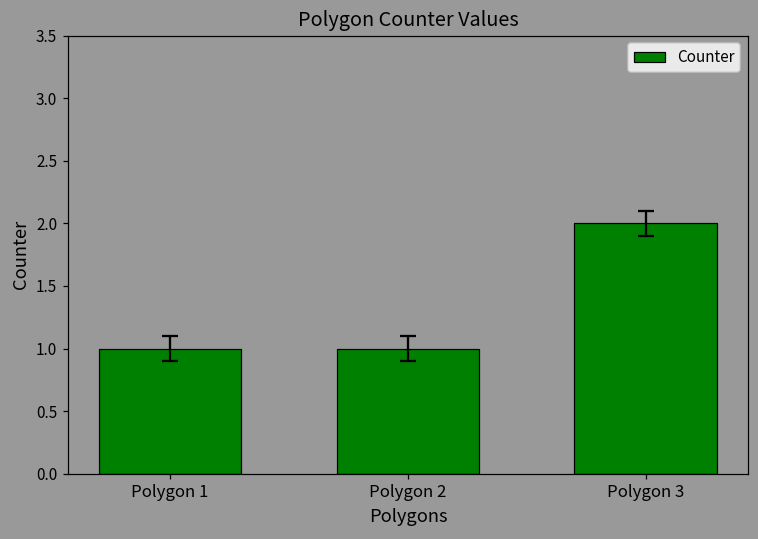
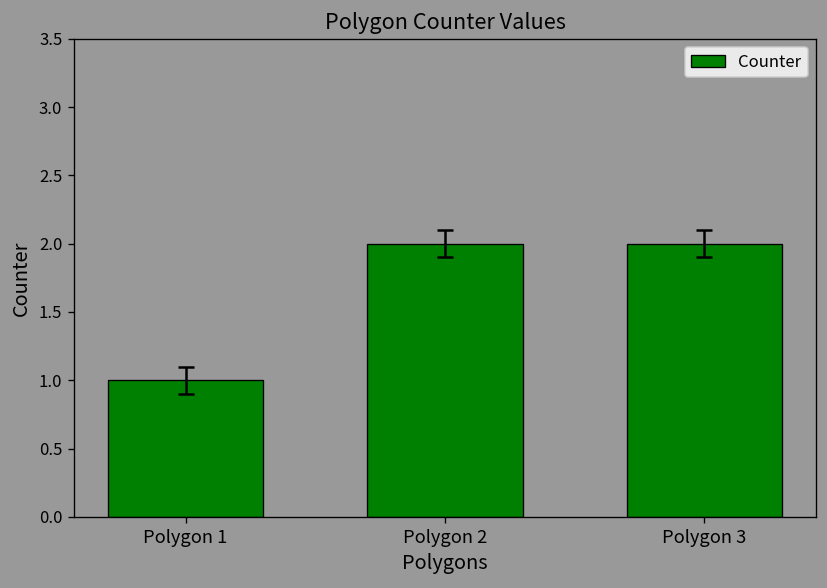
  {
    "Counter": {
      "Polygon 1": 1,
-     "Polygon 2": 1,
+     "Polygon 2": 2,
      "Polygon 3": 2
    }
  }
